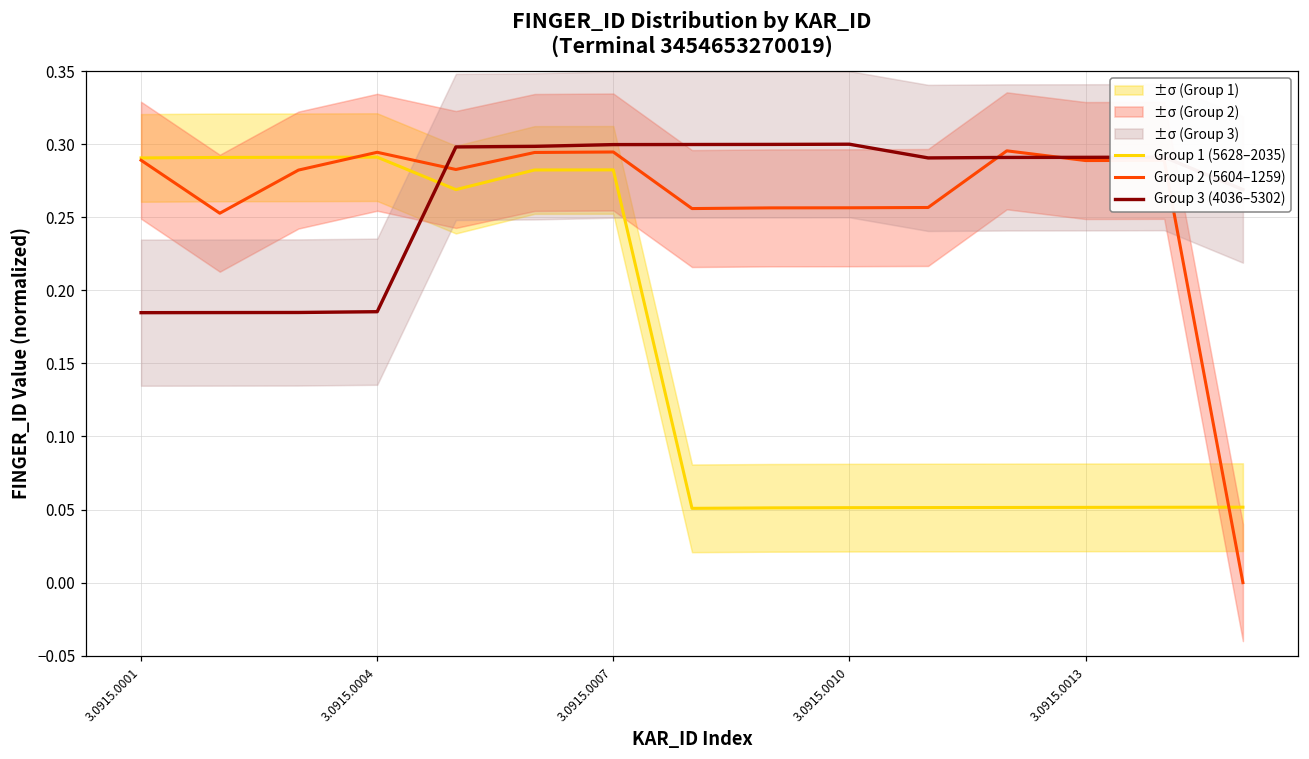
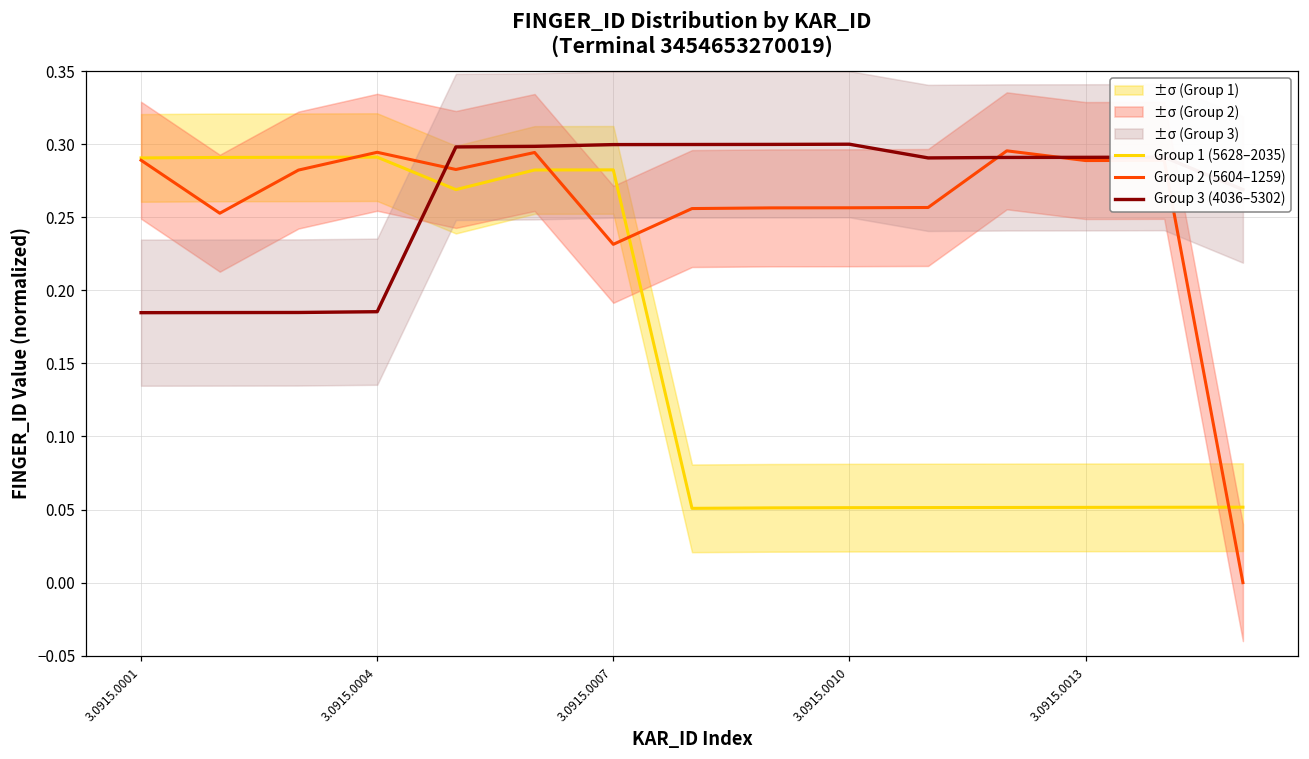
  {
    "Group 2 (5604–1259)": {
      "3.0915.0004": 0.294,
-     "3.0915.0007": 0.295,
+     "3.0915.0007": 0.231,
      "3.0915.0010": 0.256,
      "3.0915.0013": 0.289
    },
    "Group 3 (4036–5302)": {
      "3.0915.0001": 0.185,
      "3.0915.0004": 0.185,
      "3.0915.0007": 0.300,
      "3.0915.0010": 0.300,
      "3.0915.0013": 0.291
    }
  }
